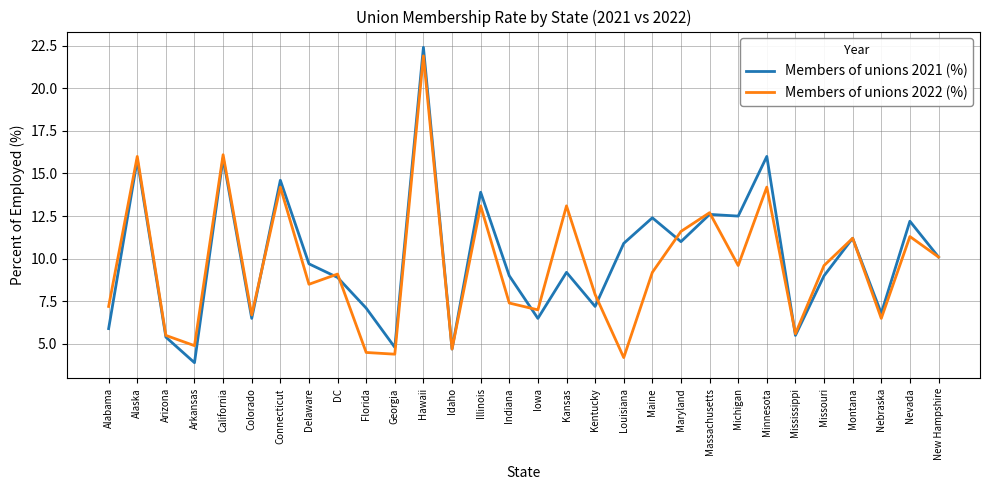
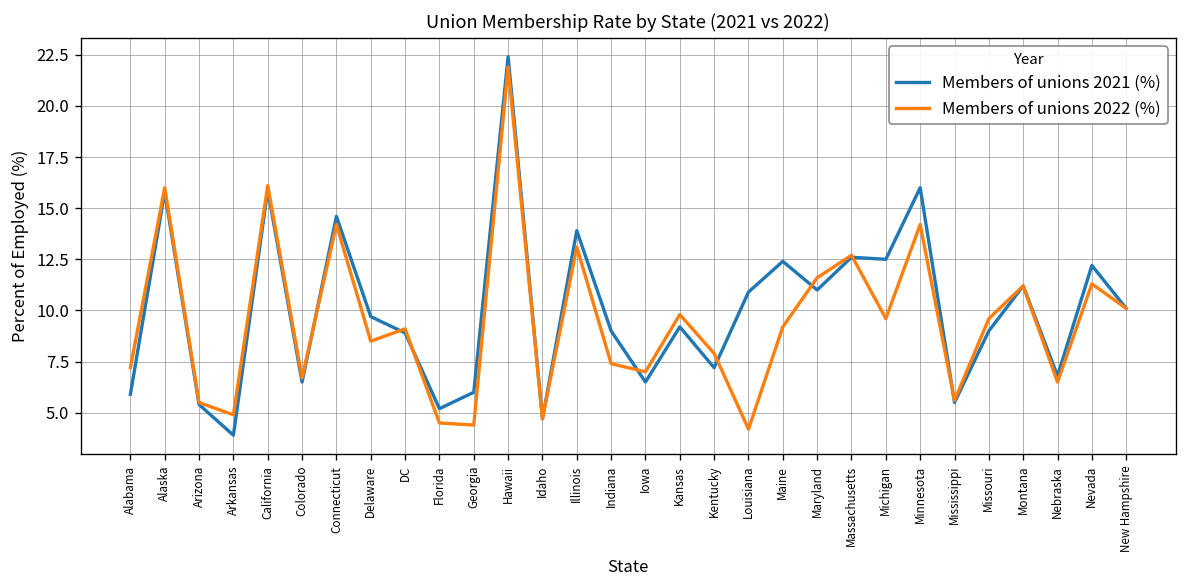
  {
    "Members of unions 2021 (%)": {
      "Alabama": 5.9,
      "Alaska": 15.8,
      "Arkansas": 3.9,
      "California": 15.9,
      "Colorado": 6.5,
      "Connecticut": 14.6,
      "Delaware": 9.7,
      "DC": 8.9,
-     "Florida": 7.1,
-     "Georgia": 4.8,
+     "Florida": 5.2,
+     "Georgia": 6.0,
      "Hawaii": 22.4,
      "Illinois": 13.9,
      "Indiana": 9.0,
      "Iowa": 6.5,
      "Kansas": 9.2,
      "Kentucky": 7.2,
      "Louisiana": 10.9,
      "Maine": 12.4,
      "Maryland": 11.0,
      "Michigan": 12.5,
      "Minnesota": 16.0,
      "Missouri": 9.0,
      "Nebraska": 6.8,
      "Nevada": 12.2
    },
    "Members of unions 2022 (%)": {
      "Alabama": 7.2,
      "Alaska": 16.0,
      "Arkansas": 4.9,
      "California": 16.1,
      "Colorado": 6.7,
      "Connecticut": 14.2,
      "Delaware": 8.5,
      "DC": 9.1,
      "Florida": 4.5,
      "Georgia": 4.4,
      "Hawaii": 21.9,
      "Illinois": 13.1,
      "Indiana": 7.4,
      "Iowa": 7.0,
-     "Kansas": 13.1,
+     "Kansas": 9.8,
      "Kentucky": 7.9,
      "Louisiana": 4.2,
      "Maine": 9.2,
      "Maryland": 11.6,
      "Michigan": 9.6,
      "Minnesota": 14.2,
      "Missouri": 9.6,
      "Nebraska": 6.5,
      "Nevada": 11.3
    }
  }
